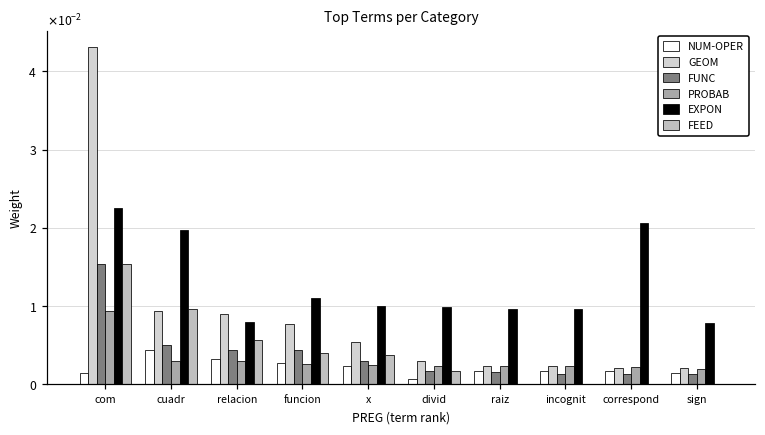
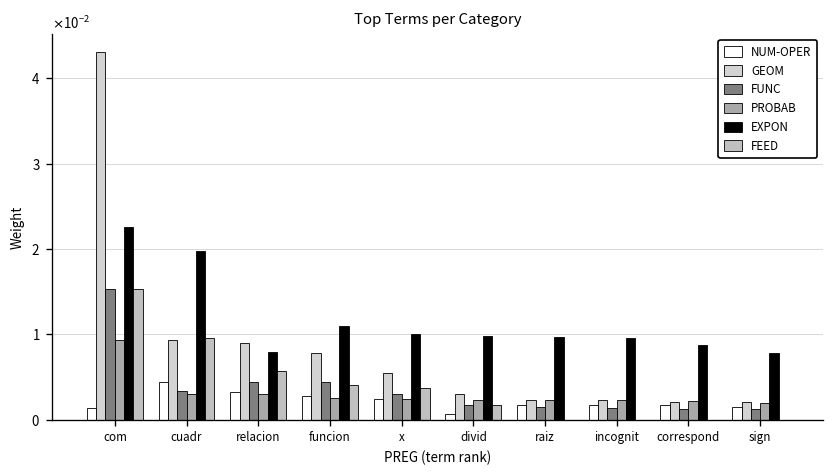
  {
    "NUM-OPER": {
      "com": 0.001,
      "cuadr": 0.004,
      "relacion": 0.003,
      "funcion": 0.003,
      "x": 0.002,
      "divid": 0.001,
      "raiz": 0.002,
      "incognit": 0.002,
      "correspond": 0.002,
      "sign": 0.001
    },
    "FUNC": {
      "com": 0.015,
-     "cuadr": 0.005,
+     "cuadr": 0.003,
      "relacion": 0.004,
      "funcion": 0.004,
      "x": 0.003,
      "divid": 0.002,
      "raiz": 0.002,
      "incognit": 0.001,
      "correspond": 0.001,
      "sign": 0.001
    },
    "EXPON": {
      "com": 0.023,
      "cuadr": 0.020,
      "relacion": 0.008,
      "funcion": 0.011,
      "x": 0.010,
      "divid": 0.010,
      "raiz": 0.010,
      "incognit": 0.010,
-     "correspond": 0.021,
+     "correspond": 0.009,
      "sign": 0.008
    }
  }
